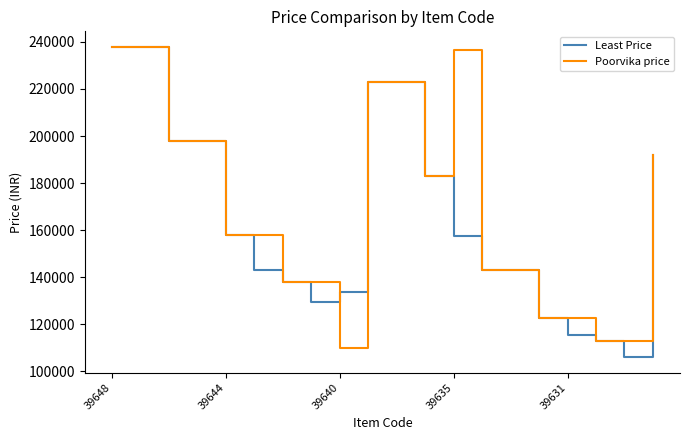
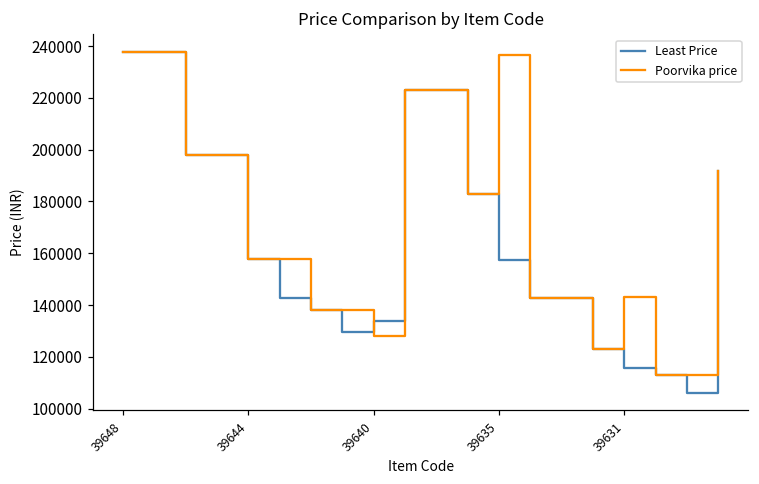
  {
    "Least Price": {
      "39640": 134000,
      "39635": 157000,
      "39631": 116000
    },
    "Poorvika price": {
-     "39640": 110000,
+     "39640": 128000,
      "39635": 237000,
-     "39631": 123000
+     "39631": 143000
    }
  }
